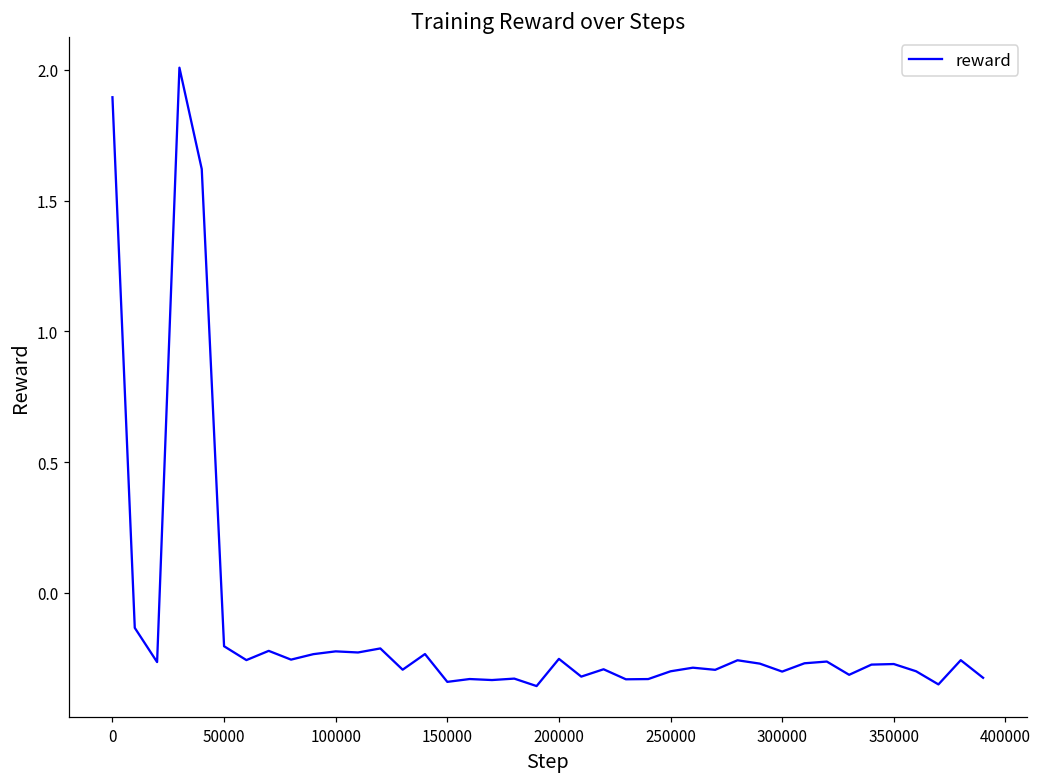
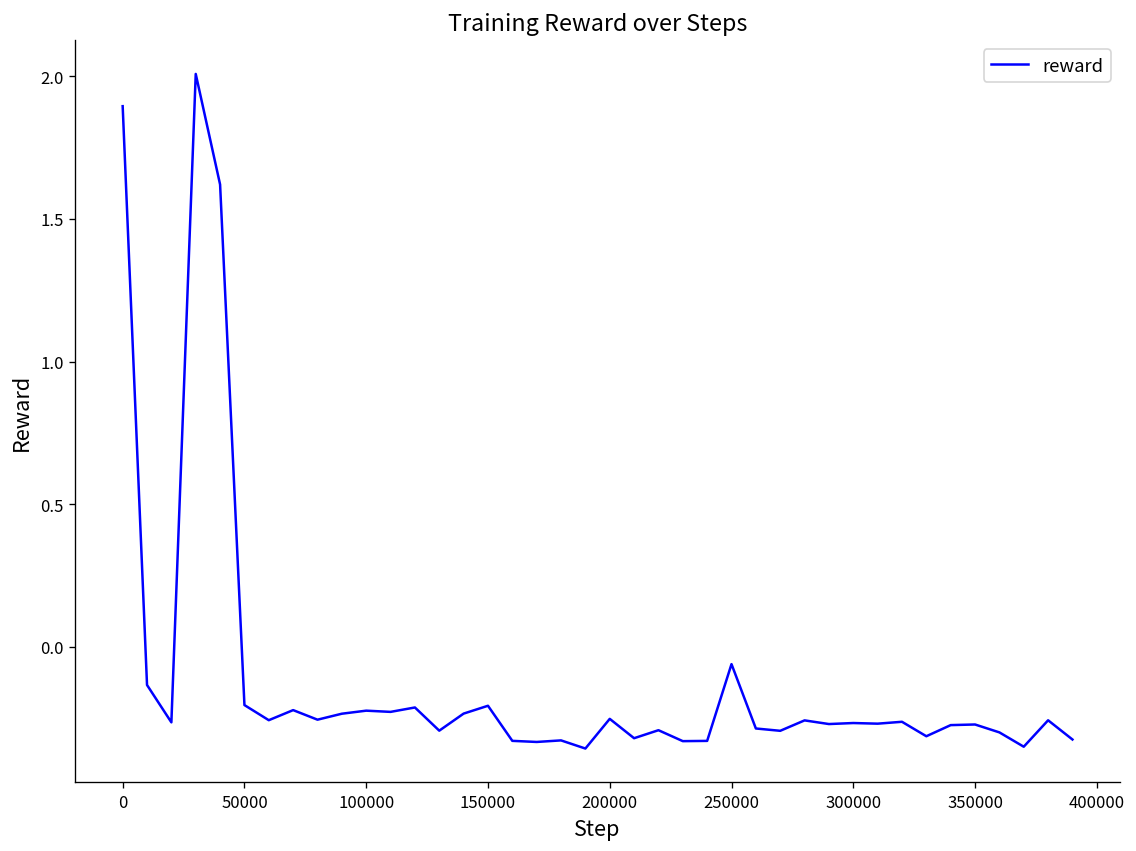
  {
    "0": 1.90,
    "50000": -0.20,
    "100000": -0.22,
-   "150000": -0.34,
+   "150000": -0.21,
    "200000": -0.25,
-   "250000": -0.30,
-   "300000": -0.30,
+   "250000": -0.06,
+   "300000": -0.27,
    "350000": -0.27
  }
